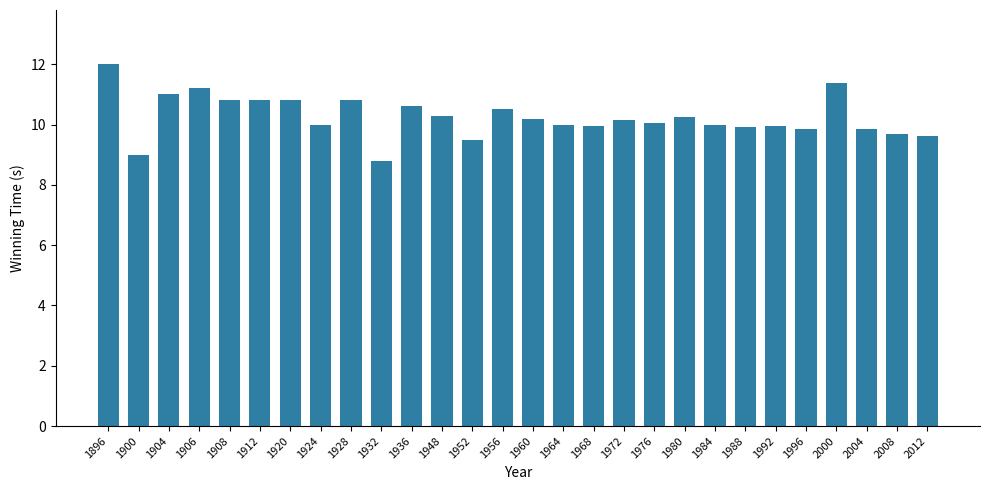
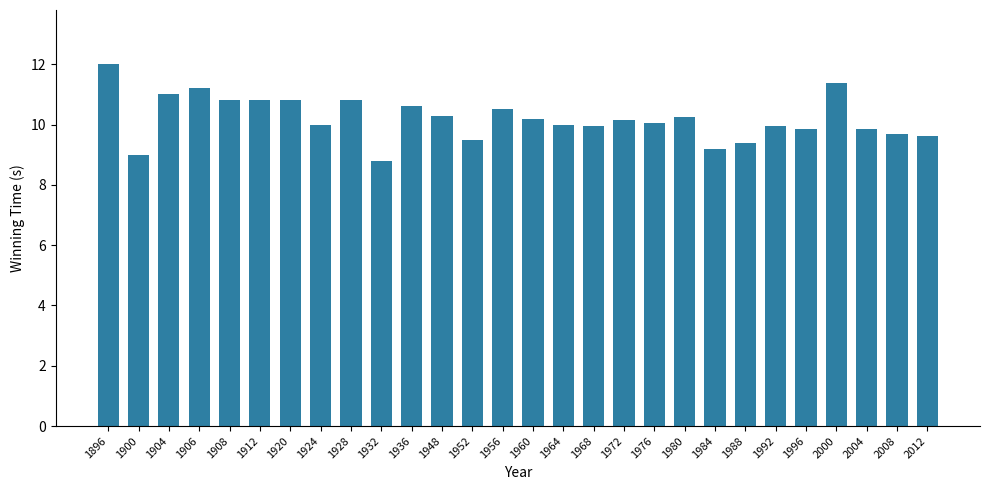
  {
    "1896": 12.0,
    "1900": 9.0,
    "1904": 11.0,
    "1906": 11.2,
    "1908": 10.8,
    "1912": 10.8,
    "1920": 10.8,
    "1924": 10.0,
    "1928": 10.8,
    "1932": 8.8,
    "1936": 10.6,
    "1948": 10.3,
    "1952": 9.5,
    "1956": 10.5,
    "1960": 10.2,
    "1964": 10.0,
    "1968": 10.0,
    "1972": 10.1,
    "1976": 10.1,
    "1980": 10.3,
-   "1984": 10.0,
-   "1988": 9.9,
+   "1984": 9.2,
+   "1988": 9.4,
    "1992": 10.0,
    "1996": 9.8,
    "2000": 11.4,
    "2004": 9.9,
    "2008": 9.7,
    "2012": 9.6
  }
